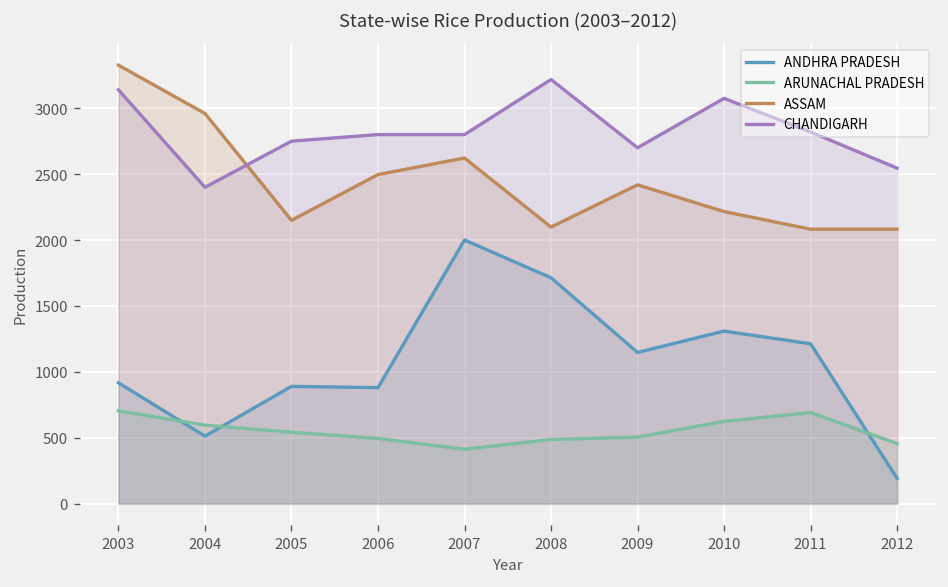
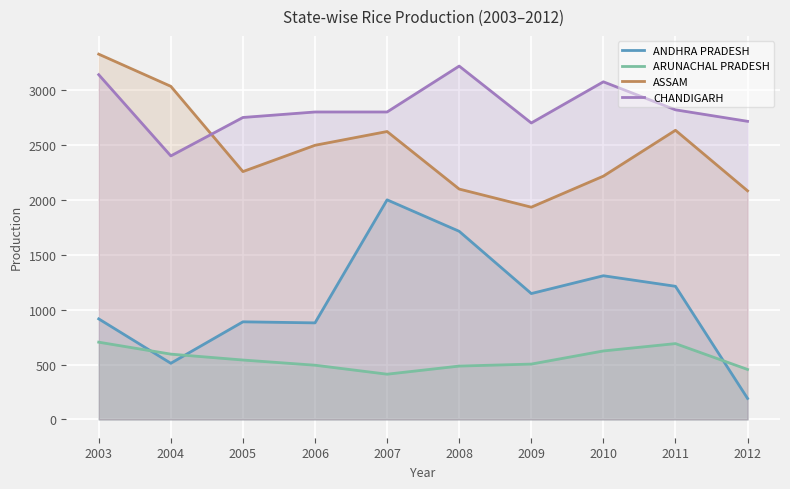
  {
    "ASSAM": {
      "2003": 3330,
-     "2004": 2960,
-     "2005": 2150,
+     "2004": 3030,
+     "2005": 2260,
      "2006": 2500,
      "2007": 2620,
      "2008": 2100,
-     "2009": 2420,
+     "2009": 1930,
      "2010": 2220,
-     "2011": 2080,
+     "2011": 2630,
      "2012": 2080
    },
    "CHANDIGARH": {
      "2003": 3140,
      "2004": 2400,
      "2005": 2750,
      "2006": 2800,
      "2007": 2800,
      "2008": 3220,
      "2009": 2700,
      "2010": 3070,
      "2011": 2820,
-     "2012": 2550
+     "2012": 2720
    }
  }
